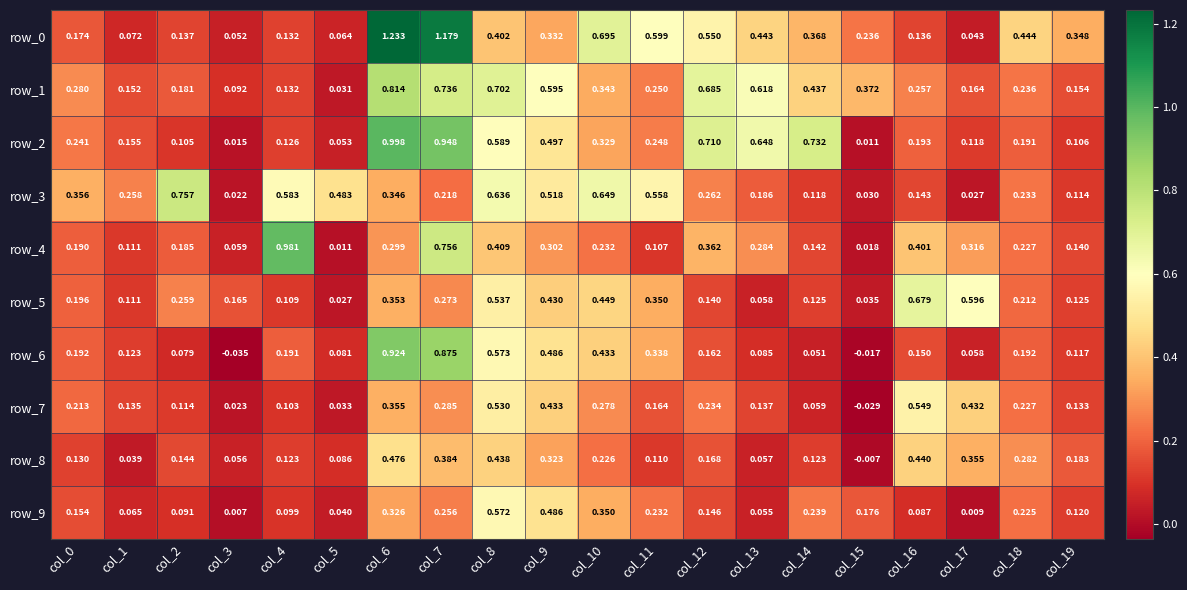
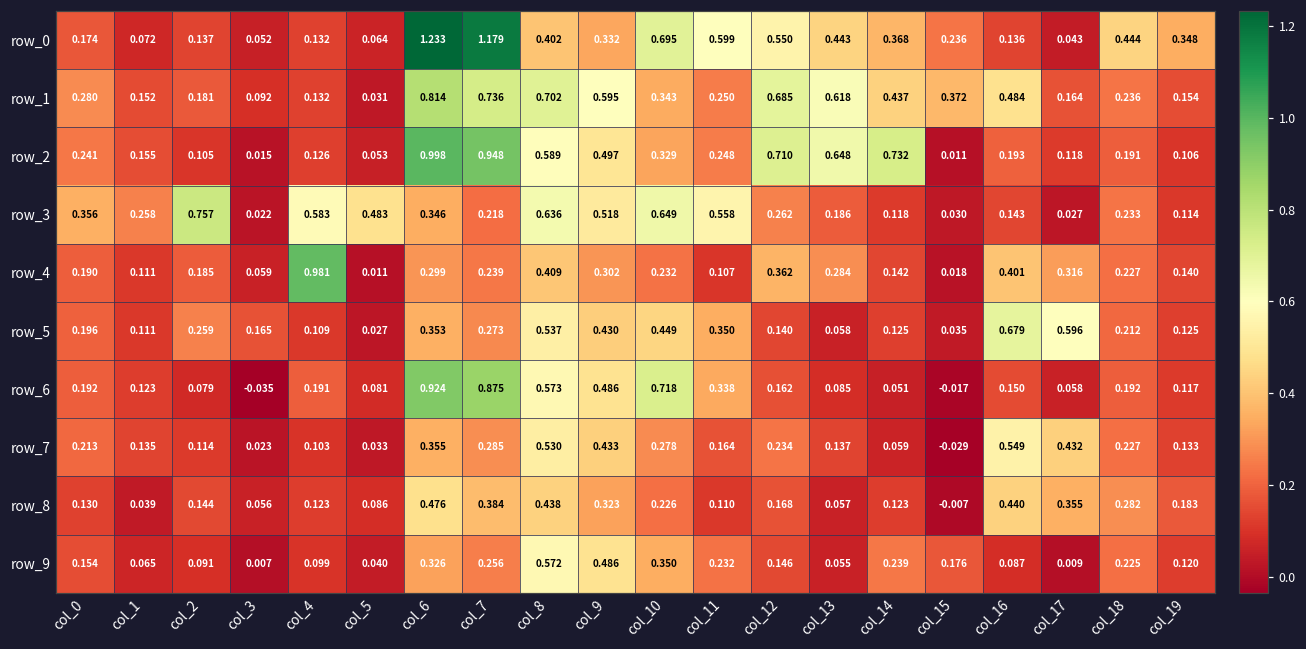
  {
    "row_0": {
      "col_0": 0.174,
      "col_1": 0.072,
      "col_2": 0.137,
      "col_3": 0.052,
      "col_4": 0.132,
      "col_5": 0.064,
      "col_6": 1.233,
      "col_7": 1.179,
      "col_8": 0.402,
      "col_9": 0.332,
      "col_10": 0.695,
      "col_11": 0.599,
      "col_12": 0.550,
      "col_13": 0.443,
      "col_14": 0.368,
      "col_15": 0.236,
      "col_16": 0.136,
      "col_17": 0.043,
      "col_18": 0.444,
      "col_19": 0.348
    },
    "row_1": {
      "col_0": 0.280,
      "col_1": 0.152,
      "col_2": 0.181,
      "col_3": 0.092,
      "col_4": 0.132,
      "col_5": 0.031,
      "col_6": 0.814,
      "col_7": 0.736,
      "col_8": 0.702,
      "col_9": 0.595,
      "col_10": 0.343,
      "col_11": 0.250,
      "col_12": 0.685,
      "col_13": 0.618,
      "col_14": 0.437,
      "col_15": 0.372,
-     "col_16": 0.257,
+     "col_16": 0.484,
      "col_17": 0.164,
      "col_18": 0.236,
      "col_19": 0.154
    },
    "row_2": {
      "col_0": 0.241,
      "col_1": 0.155,
      "col_2": 0.105,
      "col_3": 0.015,
      "col_4": 0.126,
      "col_5": 0.053,
      "col_6": 0.998,
      "col_7": 0.948,
      "col_8": 0.589,
      "col_9": 0.497,
      "col_10": 0.329,
      "col_11": 0.248,
      "col_12": 0.710,
      "col_13": 0.648,
      "col_14": 0.732,
      "col_15": 0.011,
      "col_16": 0.193,
      "col_17": 0.118,
      "col_18": 0.191,
      "col_19": 0.106
    },
    "row_3": {
      "col_0": 0.356,
      "col_1": 0.258,
      "col_2": 0.757,
      "col_3": 0.022,
      "col_4": 0.583,
      "col_5": 0.483,
      "col_6": 0.346,
      "col_7": 0.218,
      "col_8": 0.636,
      "col_9": 0.518,
      "col_10": 0.649,
      "col_11": 0.558,
      "col_12": 0.262,
      "col_13": 0.186,
      "col_14": 0.118,
      "col_15": 0.030,
      "col_16": 0.143,
      "col_17": 0.027,
      "col_18": 0.233,
      "col_19": 0.114
    },
    "row_4": {
      "col_0": 0.190,
      "col_1": 0.111,
      "col_2": 0.185,
      "col_3": 0.059,
      "col_4": 0.981,
      "col_5": 0.011,
      "col_6": 0.299,
-     "col_7": 0.756,
+     "col_7": 0.239,
      "col_8": 0.409,
      "col_9": 0.302,
      "col_10": 0.232,
      "col_11": 0.107,
      "col_12": 0.362,
      "col_13": 0.284,
      "col_14": 0.142,
      "col_15": 0.018,
      "col_16": 0.401,
      "col_17": 0.316,
      "col_18": 0.227,
      "col_19": 0.140
    },
    "row_5": {
      "col_0": 0.196,
      "col_1": 0.111,
      "col_2": 0.259,
      "col_3": 0.165,
      "col_4": 0.109,
      "col_5": 0.027,
      "col_6": 0.353,
      "col_7": 0.273,
      "col_8": 0.537,
      "col_9": 0.430,
      "col_10": 0.449,
      "col_11": 0.350,
      "col_12": 0.140,
      "col_13": 0.058,
      "col_14": 0.125,
      "col_15": 0.035,
      "col_16": 0.679,
      "col_17": 0.596,
      "col_18": 0.212,
      "col_19": 0.125
    },
    "row_6": {
      "col_0": 0.192,
      "col_1": 0.123,
      "col_2": 0.079,
      "col_3": -0.035,
      "col_4": 0.191,
      "col_5": 0.081,
      "col_6": 0.924,
      "col_7": 0.875,
      "col_8": 0.573,
      "col_9": 0.486,
-     "col_10": 0.433,
+     "col_10": 0.718,
      "col_11": 0.338,
      "col_12": 0.162,
      "col_13": 0.085,
      "col_14": 0.051,
      "col_15": -0.017,
      "col_16": 0.150,
      "col_17": 0.058,
      "col_18": 0.192,
      "col_19": 0.117
    },
    "row_7": {
      "col_0": 0.213,
      "col_1": 0.135,
      "col_2": 0.114,
      "col_3": 0.023,
      "col_4": 0.103,
      "col_5": 0.033,
      "col_6": 0.355,
      "col_7": 0.285,
      "col_8": 0.530,
      "col_9": 0.433,
      "col_10": 0.278,
      "col_11": 0.164,
      "col_12": 0.234,
      "col_13": 0.137,
      "col_14": 0.059,
      "col_15": -0.029,
      "col_16": 0.549,
      "col_17": 0.432,
      "col_18": 0.227,
      "col_19": 0.133
    },
    "row_8": {
      "col_0": 0.130,
      "col_1": 0.039,
      "col_2": 0.144,
      "col_3": 0.056,
      "col_4": 0.123,
      "col_5": 0.086,
      "col_6": 0.476,
      "col_7": 0.384,
      "col_8": 0.438,
      "col_9": 0.323,
      "col_10": 0.226,
      "col_11": 0.110,
      "col_12": 0.168,
      "col_13": 0.057,
      "col_14": 0.123,
      "col_15": -0.007,
      "col_16": 0.440,
      "col_17": 0.355,
      "col_18": 0.282,
      "col_19": 0.183
    },
    "row_9": {
      "col_0": 0.154,
      "col_1": 0.065,
      "col_2": 0.091,
      "col_3": 0.007,
      "col_4": 0.099,
      "col_5": 0.040,
      "col_6": 0.326,
      "col_7": 0.256,
      "col_8": 0.572,
      "col_9": 0.486,
      "col_10": 0.350,
      "col_11": 0.232,
      "col_12": 0.146,
      "col_13": 0.055,
      "col_14": 0.239,
      "col_15": 0.176,
      "col_16": 0.087,
      "col_17": 0.009,
      "col_18": 0.225,
      "col_19": 0.120
    }
  }
